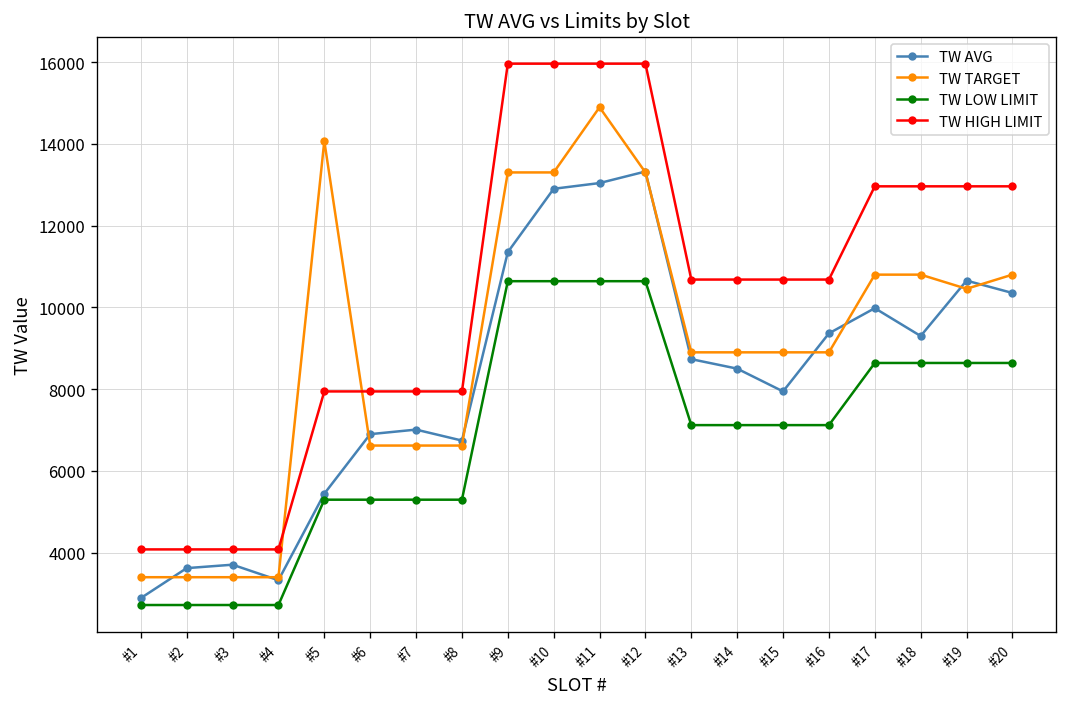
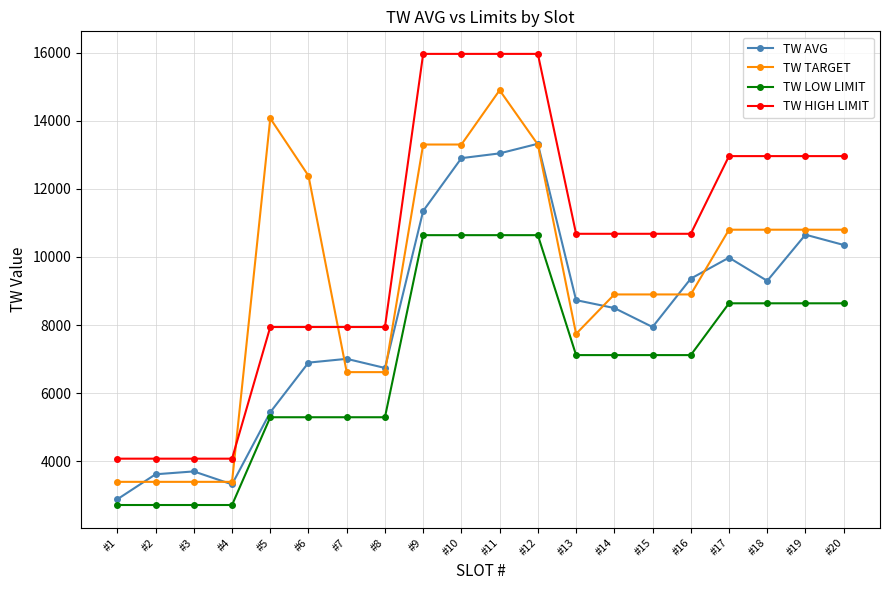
  {
    "TW AVG": {
      "#1": 2900,
      "#2": 3600,
      "#3": 3700,
      "#4": 3300,
      "#5": 5400,
      "#6": 6900,
      "#7": 7000,
      "#8": 6700,
      "#9": 11400,
      "#10": 12900,
      "#11": 13000,
      "#13": 8700,
      "#14": 8500,
      "#15": 7900,
      "#16": 9400,
      "#17": 10000,
      "#18": 9300,
      "#19": 10700,
      "#20": 10400
    },
    "TW TARGET": {
      "#1": 3400,
      "#2": 3400,
      "#3": 3400,
      "#4": 3400,
      "#5": 14100,
-     "#6": 6600,
+     "#6": 12400,
      "#7": 6600,
      "#8": 6600,
      "#9": 13300,
      "#10": 13300,
      "#11": 14900,
-     "#13": 8900,
+     "#13": 7700,
      "#14": 8900,
      "#15": 8900,
      "#16": 8900,
      "#17": 10800,
      "#18": 10800,
-     "#19": 10500,
+     "#19": 10800,
      "#20": 10800
    },
    "TW LOW LIMIT": {
      "#1": 2700,
      "#2": 2700,
      "#3": 2700,
      "#4": 2700,
      "#5": 5300,
      "#6": 5300,
      "#7": 5300,
      "#8": 5300,
      "#9": 10600,
      "#10": 10600,
      "#11": 10600,
      "#12": 10600,
      "#13": 7100,
      "#14": 7100,
      "#15": 7100,
      "#16": 7100,
      "#17": 8600,
      "#18": 8600,
      "#19": 8600,
      "#20": 8600
    },
    "TW HIGH LIMIT": {
      "#1": 4100,
      "#2": 4100,
      "#3": 4100,
      "#4": 4100,
      "#5": 7900,
      "#6": 7900,
      "#7": 7900,
      "#8": 7900,
      "#9": 16000,
      "#10": 16000,
      "#11": 16000,
      "#12": 16000,
      "#13": 10700,
      "#14": 10700,
      "#15": 10700,
      "#16": 10700,
      "#17": 13000,
      "#18": 13000,
      "#19": 13000,
      "#20": 13000
    }
  }
